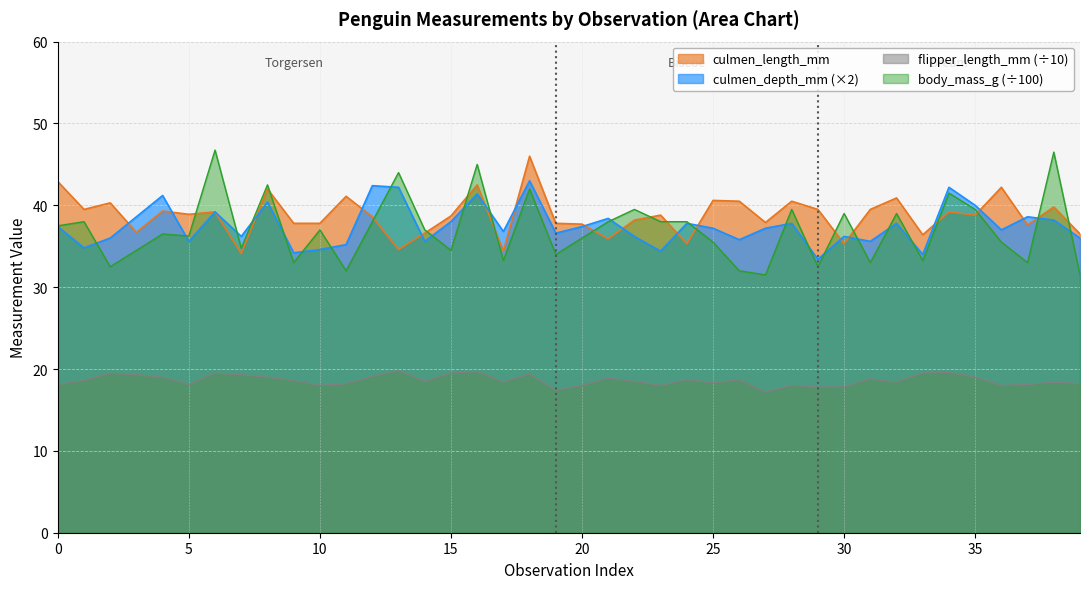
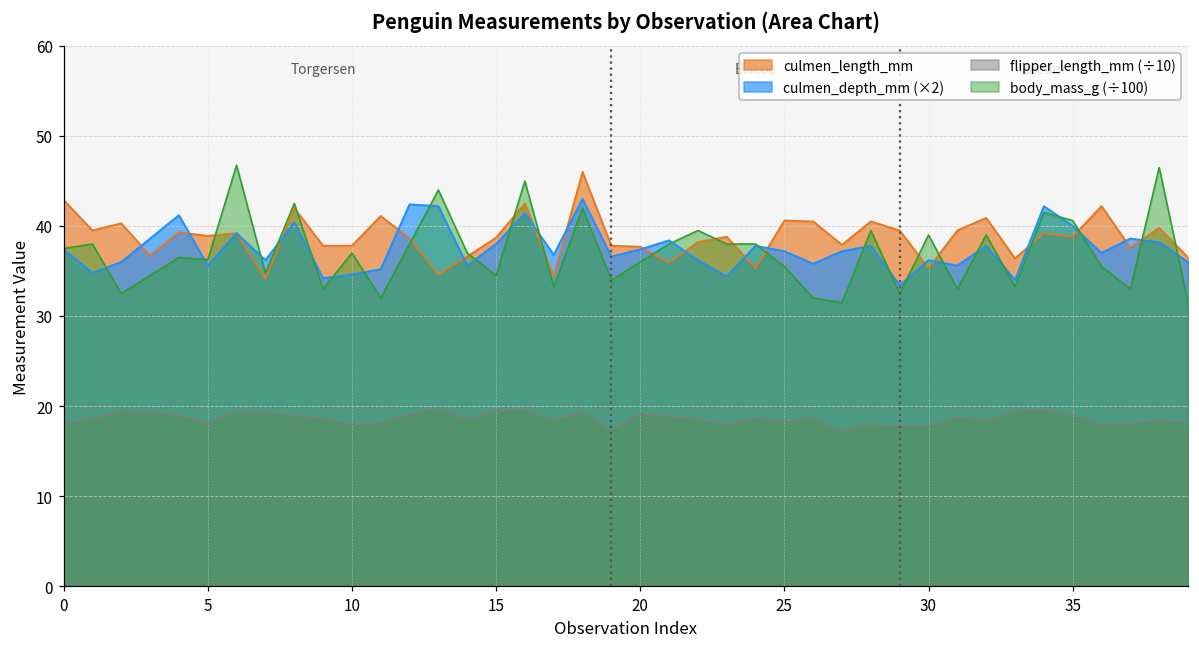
  {
    "culmen_length_mm": {
      "0": 43,
      "5": 39,
      "10": 38,
      "15": 39,
      "25": 41,
      "30": 35,
      "35": 39
    },
    "culmen_depth_mm (×2)": {
      "5": 36,
      "10": 35,
      "15": 38,
      "25": 37,
      "30": 36,
      "35": 40
    },
    "flipper_length_mm (÷10)": {
      "0": 18,
      "5": 18,
      "10": 18,
      "15": 20,
-     "20": 18,
+     "20": 19,
      "25": 18,
      "30": 18,
      "35": 19
    },
    "body_mass_g (÷100)": {
      "5": 36,
      "10": 37,
      "15": 35,
      "20": 36,
      "25": 36,
      "30": 39,
-     "35": 40
+     "35": 41
    }
  }
